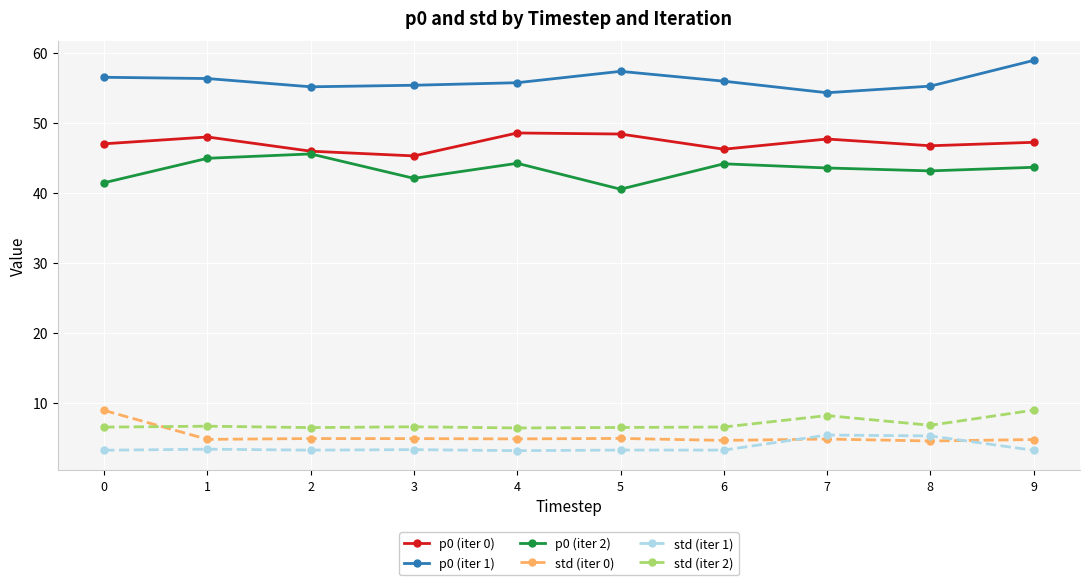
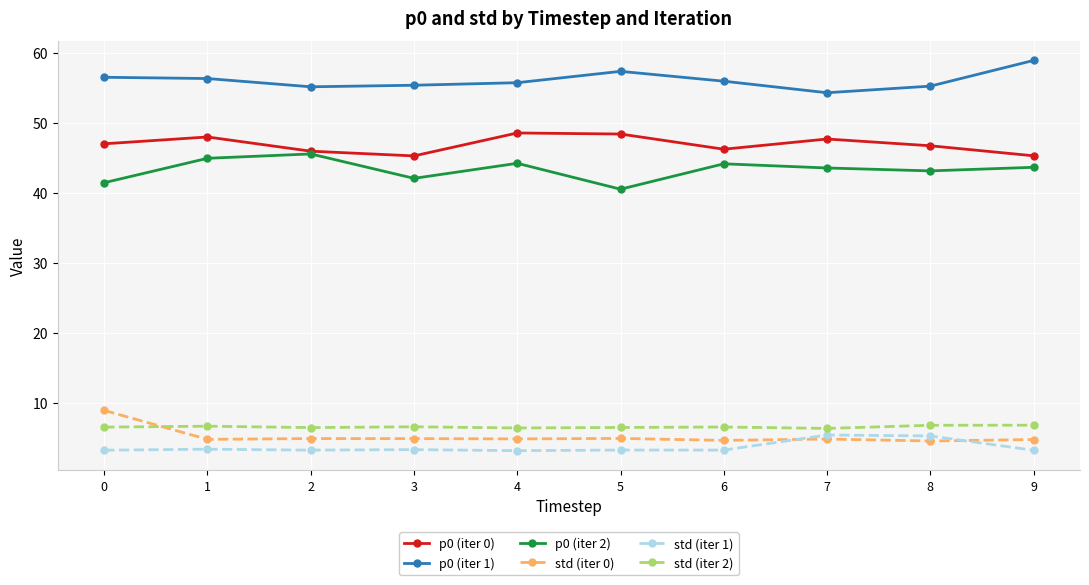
  {
    "p0 (iter 0)": {
      "0": 47,
      "1": 48,
      "2": 46,
      "3": 45,
      "4": 49,
      "5": 48,
      "6": 46,
      "7": 48,
      "8": 47,
-     "9": 47
+     "9": 45
    },
    "p0 (iter 1)": {
      "0": 57,
      "1": 56,
      "2": 55,
      "3": 55,
      "4": 56,
      "5": 57,
      "6": 56,
      "7": 54,
      "8": 55,
      "9": 59
    },
    "p0 (iter 2)": {
      "0": 41,
      "1": 45,
      "2": 46,
      "3": 42,
      "4": 44,
      "5": 41,
      "6": 44,
      "7": 44,
      "8": 43,
      "9": 44
    },
    "std (iter 0)": {
      "0": 9,
      "1": 5,
      "2": 5,
      "3": 5,
      "4": 5,
      "5": 5,
      "6": 5,
      "7": 5,
      "8": 4,
      "9": 5
    },
    "std (iter 1)": {
      "0": 3,
      "1": 3,
      "2": 3,
      "3": 3,
      "4": 3,
      "5": 3,
      "6": 3,
      "7": 5,
      "8": 5,
      "9": 3
    },
    "std (iter 2)": {
      "0": 6,
      "1": 7,
      "2": 6,
      "3": 7,
      "4": 6,
      "5": 6,
      "6": 6,
-     "7": 8,
+     "7": 6,
      "8": 7,
-     "9": 9
+     "9": 7
    }
  }
